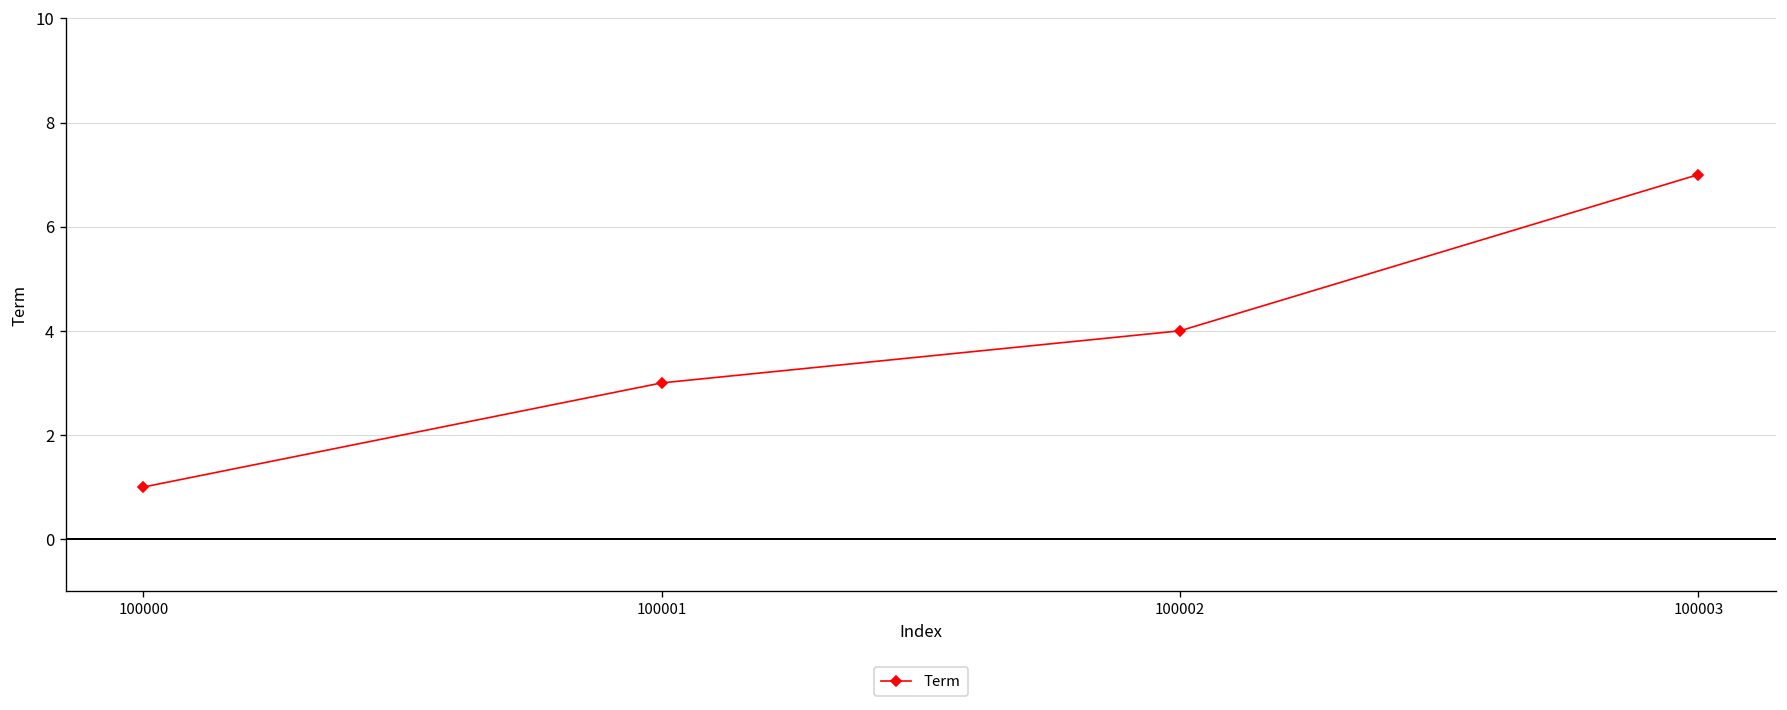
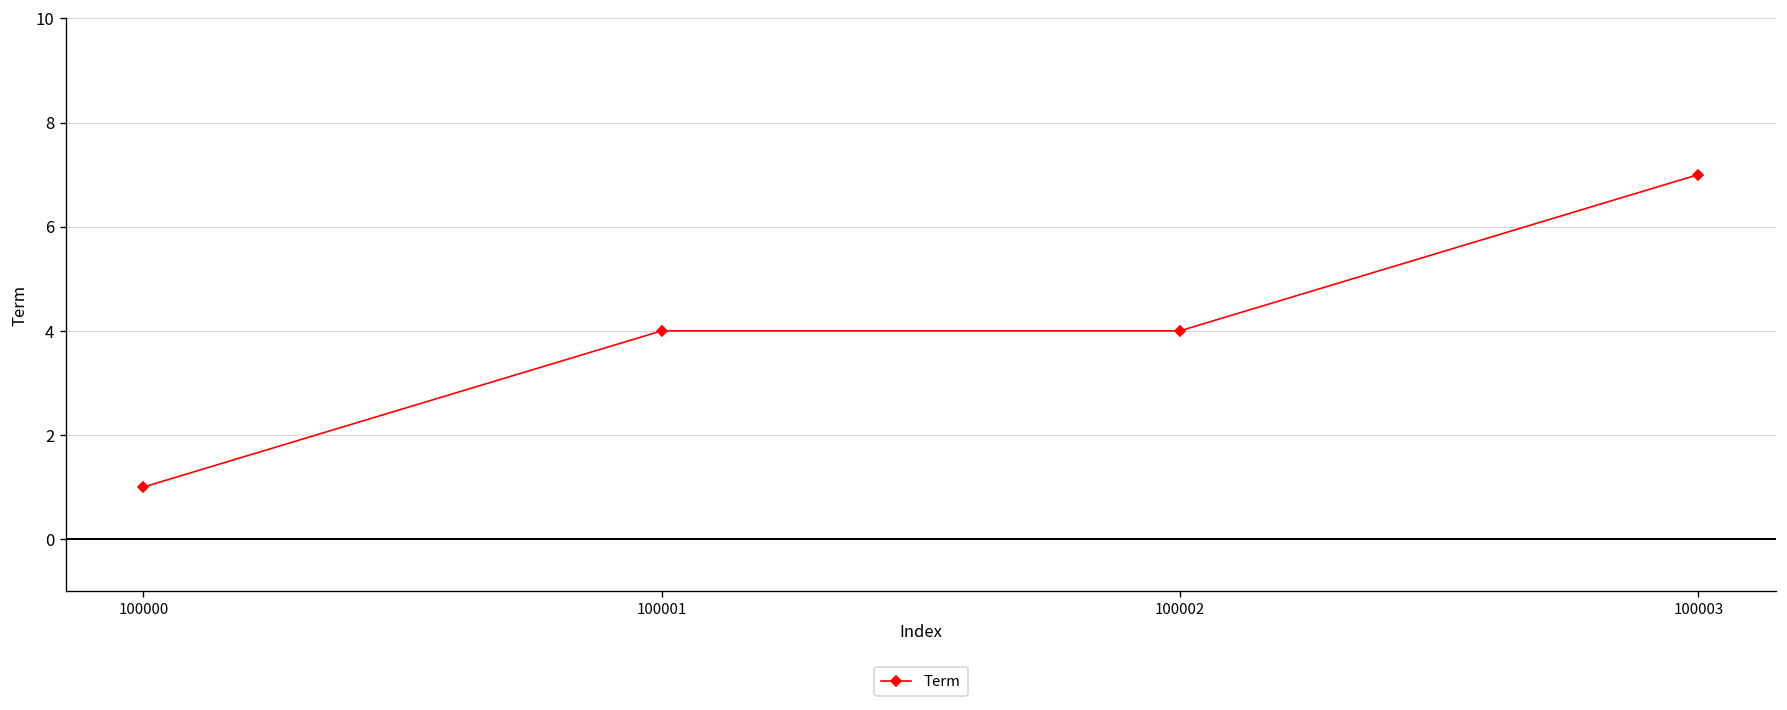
  {
    "100000": 1,
-   "100001": 3,
+   "100001": 4,
    "100002": 4,
    "100003": 7
  }
